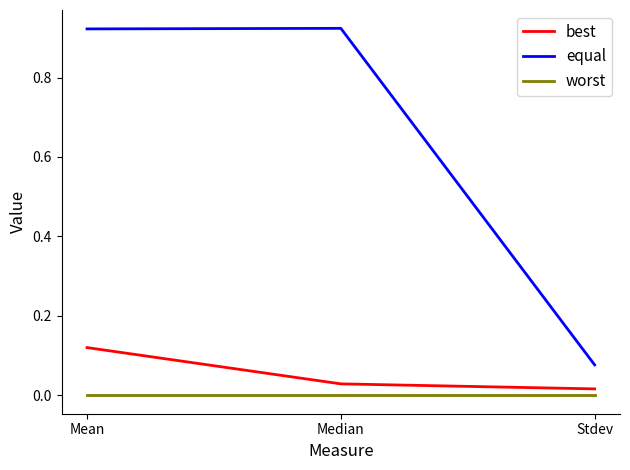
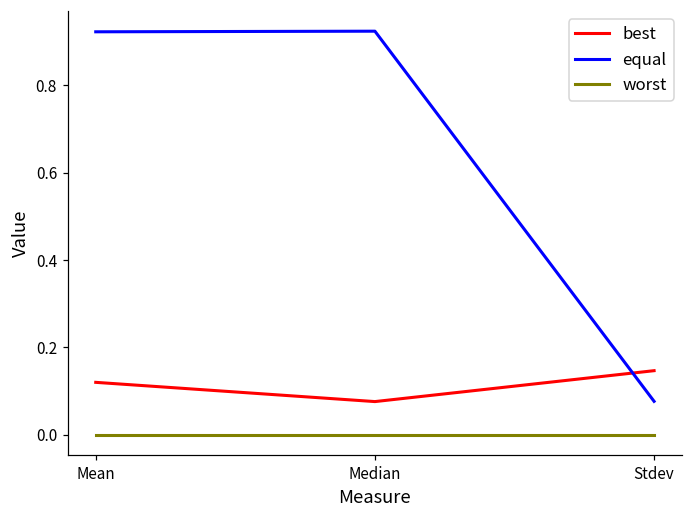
  {
    "best": {
      "Mean": 0.12,
-     "Median": 0.03,
-     "Stdev": 0.02
+     "Median": 0.08,
+     "Stdev": 0.15
    },
    "equal": {
      "Mean": 0.92,
      "Median": 0.92,
      "Stdev": 0.08
    },
    "worst": {
      "Mean": 0.00,
      "Median": 0.00,
      "Stdev": 0.00
    }
  }
